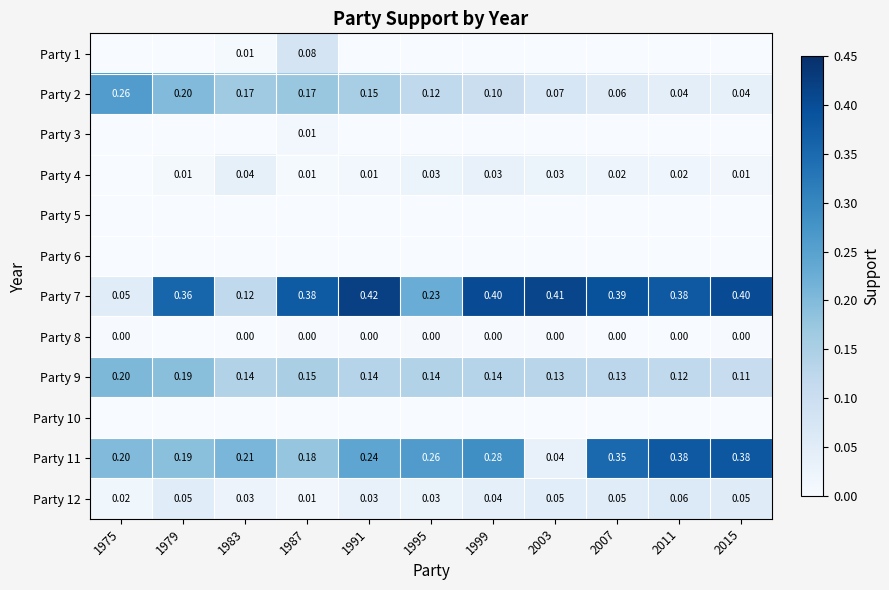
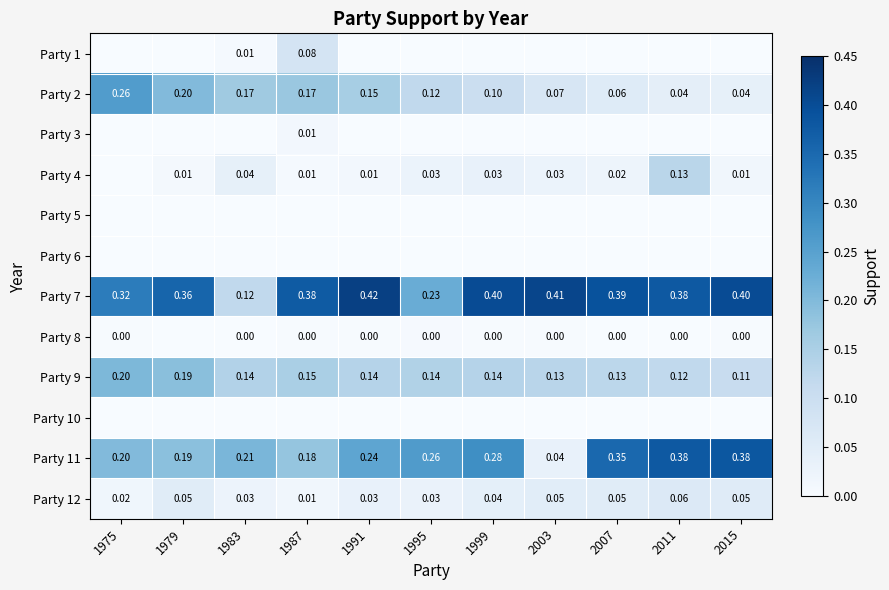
  {
    "Party 1": {
      "1983": 0.01,
      "1987": 0.08
    },
    "Party 2": {
      "1975": 0.26,
      "1979": 0.20,
      "1983": 0.17,
      "1987": 0.17,
      "1991": 0.15,
      "1995": 0.12,
      "1999": 0.10,
      "2003": 0.07,
      "2007": 0.06,
      "2011": 0.04,
      "2015": 0.04
    },
    "Party 3": {
      "1987": 0.01
    },
    "Party 4": {
      "1979": 0.01,
      "1983": 0.04,
      "1987": 0.01,
      "1991": 0.01,
      "1995": 0.03,
      "1999": 0.03,
      "2003": 0.03,
      "2007": 0.02,
-     "2011": 0.02,
+     "2011": 0.13,
      "2015": 0.01
    },
    "Party 7": {
-     "1975": 0.05,
+     "1975": 0.32,
      "1979": 0.36,
      "1983": 0.12,
      "1987": 0.38,
      "1991": 0.42,
      "1995": 0.23,
      "1999": 0.40,
      "2003": 0.41,
      "2007": 0.39,
      "2011": 0.38,
      "2015": 0.40
    },
    "Party 8": {
      "1975": 0.00,
      "1983": 0.00,
      "1987": 0.00,
      "1991": 0.00,
      "1995": 0.00,
      "1999": 0.00,
      "2003": 0.00,
      "2007": 0.00,
      "2011": 0.00,
      "2015": 0.00
    },
    "Party 9": {
      "1975": 0.20,
      "1979": 0.19,
      "1983": 0.14,
      "1987": 0.15,
      "1991": 0.14,
      "1995": 0.14,
      "1999": 0.14,
      "2003": 0.13,
      "2007": 0.13,
      "2011": 0.12,
      "2015": 0.11
    },
    "Party 11": {
      "1975": 0.20,
      "1979": 0.19,
      "1983": 0.21,
      "1987": 0.18,
      "1991": 0.24,
      "1995": 0.26,
      "1999": 0.28,
      "2003": 0.04,
      "2007": 0.35,
      "2011": 0.38,
      "2015": 0.38
    },
    "Party 12": {
      "1975": 0.02,
      "1979": 0.05,
      "1983": 0.03,
      "1987": 0.01,
      "1991": 0.03,
      "1995": 0.03,
      "1999": 0.04,
      "2003": 0.05,
      "2007": 0.05,
      "2011": 0.06,
      "2015": 0.05
    }
  }
